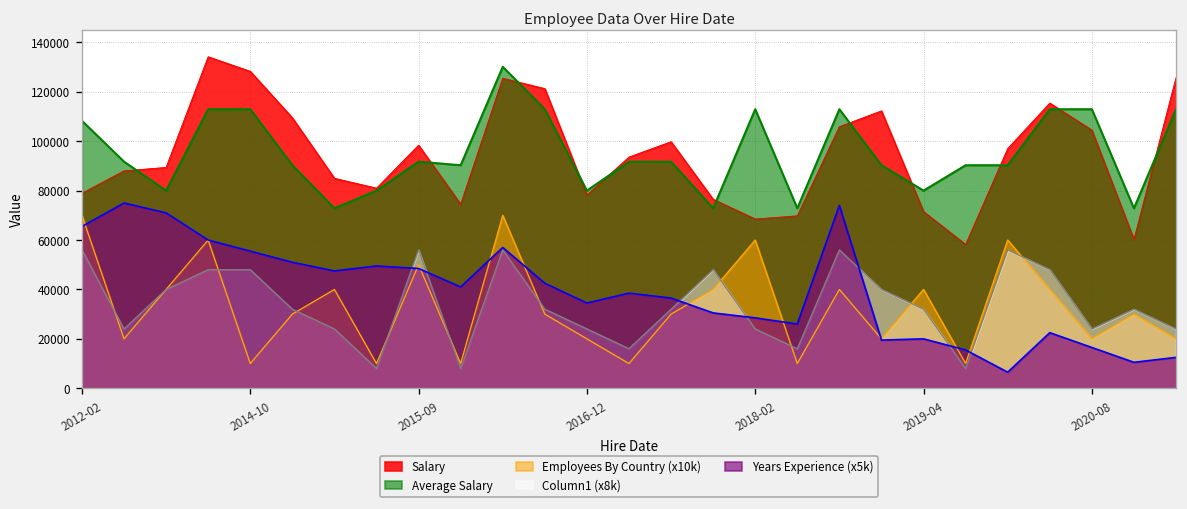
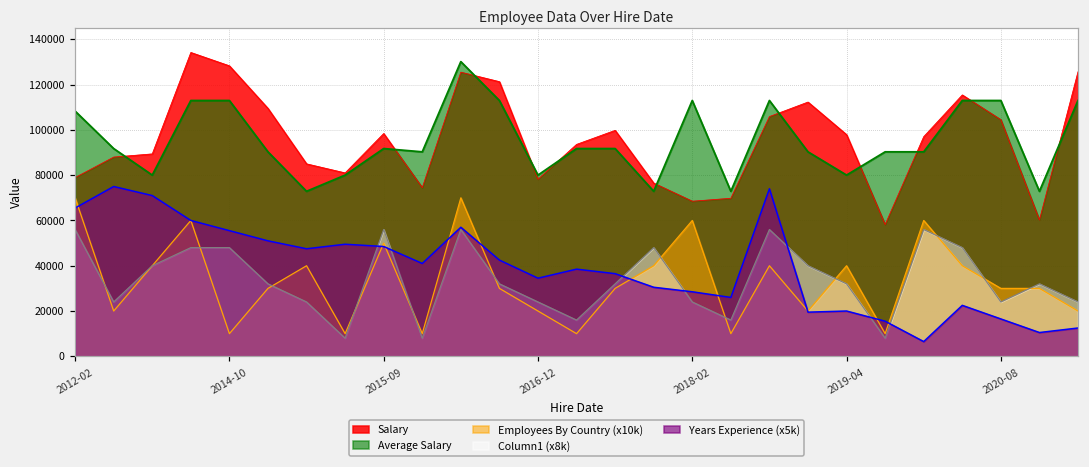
  {
    "Salary": {
      "2012-02": 79000,
      "2014-10": 128000,
      "2015-09": 98000,
      "2016-12": 78000,
      "2018-02": 69000,
-     "2019-04": 72000,
+     "2019-04": 98000,
      "2020-08": 105000
    },
    "Average Salary": {
      "2012-02": 108000,
      "2014-10": 113000,
      "2015-09": 92000,
      "2016-12": 80000,
      "2018-02": 113000,
      "2019-04": 80000,
      "2020-08": 113000
    },
    "Employees By Country (x10k)": {
      "2012-02": 70000,
      "2014-10": 10000,
      "2015-09": 50000,
      "2016-12": 20000,
      "2018-02": 60000,
      "2019-04": 40000,
-     "2020-08": 20000
+     "2020-08": 30000
    },
    "Column1 (x8k)": {
      "2012-02": 56000,
      "2014-10": 48000,
      "2015-09": 56000,
      "2016-12": 24000,
      "2018-02": 24000,
      "2019-04": 32000,
      "2020-08": 24000
    },
    "Years Experience (x5k)": {
      "2012-02": 66000,
      "2014-10": 56000,
      "2015-09": 49000,
      "2016-12": 35000,
      "2018-02": 29000,
      "2019-04": 20000,
      "2020-08": 17000
    }
  }
